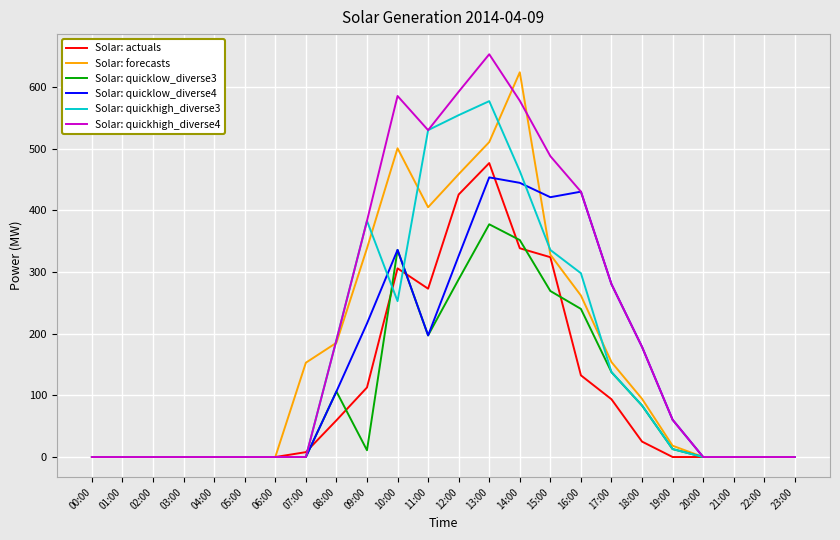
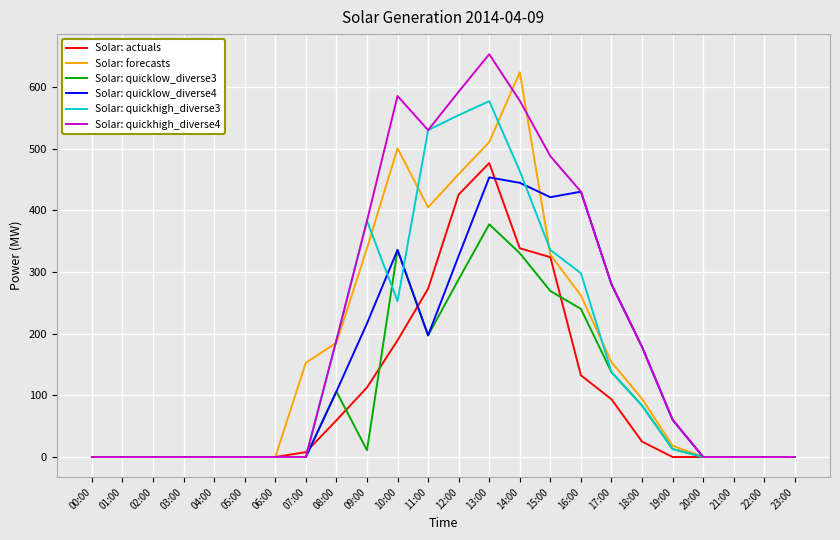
  {
    "Solar: actuals": {
      "07:00": 10,
      "08:00": 60,
      "09:00": 110,
-     "10:00": 310,
+     "10:00": 190,
      "11:00": 270,
      "12:00": 430,
      "13:00": 480,
      "14:00": 340,
      "16:00": 130,
      "17:00": 90,
      "18:00": 30,
      "19:00": 0
    },
    "Solar: forecasts": {
      "07:00": 150,
      "08:00": 190,
      "09:00": 340,
      "10:00": 500,
      "11:00": 410,
      "12:00": 460,
      "13:00": 510,
      "14:00": 620,
      "16:00": 260,
      "17:00": 150,
      "18:00": 90,
      "19:00": 20
    },
    "Solar: quicklow_diverse3": {
      "09:00": 10,
      "12:00": 290,
      "13:00": 380,
-     "14:00": 350,
+     "14:00": 330,
      "15:00": 270,
      "16:00": 240
    },
    "Solar: quicklow_diverse4": {
      "09:00": 220,
      "12:00": 330,
      "13:00": 450,
      "14:00": 440,
      "15:00": 420
    },
    "Solar: quickhigh_diverse3": {
      "10:00": 250,
      "12:00": 550,
      "13:00": 580,
      "14:00": 460,
      "15:00": 340,
      "16:00": 300
    },
    "Solar: quickhigh_diverse4": {
      "10:00": 590,
      "12:00": 590,
      "13:00": 650,
      "14:00": 580,
      "15:00": 490
    }
  }
